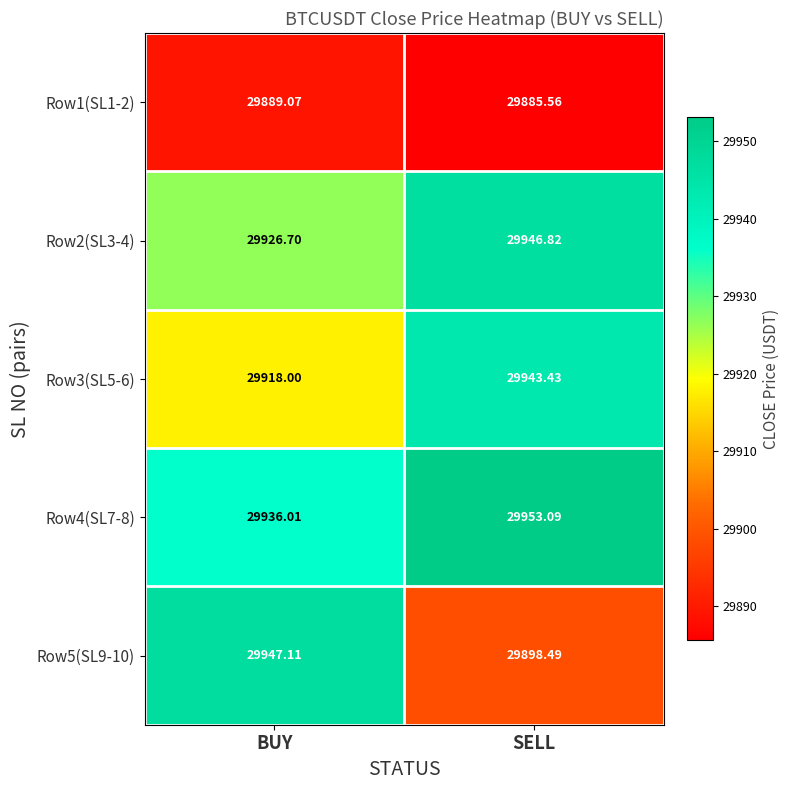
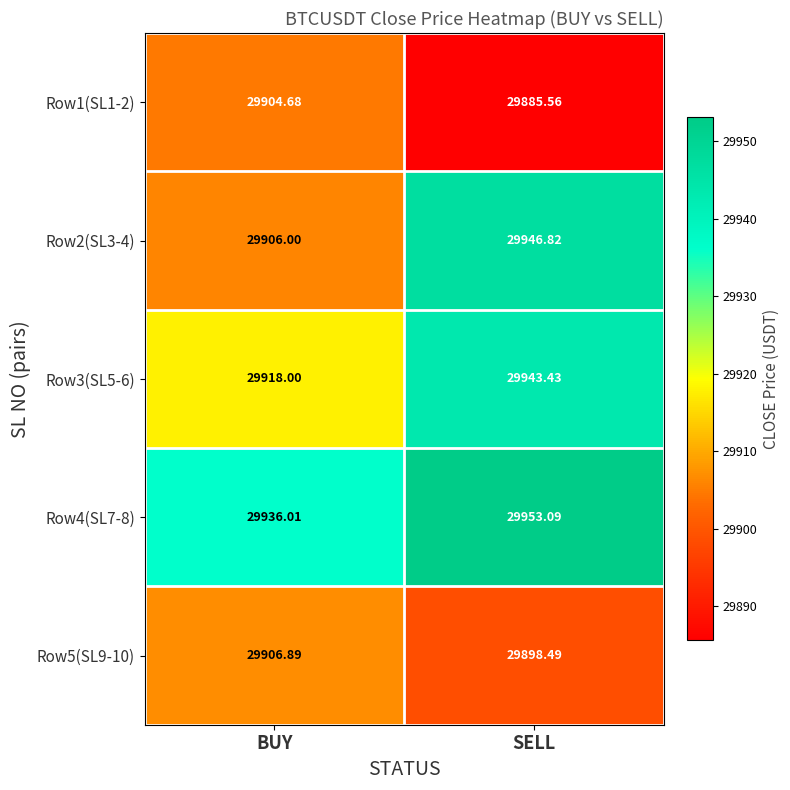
  {
    "Row1(SL1-2)": {
-     "BUY": 29889.07,
+     "BUY": 29904.68,
      "SELL": 29885.56
    },
    "Row2(SL3-4)": {
-     "BUY": 29926.70,
+     "BUY": 29906.00,
      "SELL": 29946.82
    },
    "Row3(SL5-6)": {
      "BUY": 29918.00,
      "SELL": 29943.43
    },
    "Row4(SL7-8)": {
      "BUY": 29936.01,
      "SELL": 29953.09
    },
    "Row5(SL9-10)": {
-     "BUY": 29947.11,
+     "BUY": 29906.89,
      "SELL": 29898.49
    }
  }
